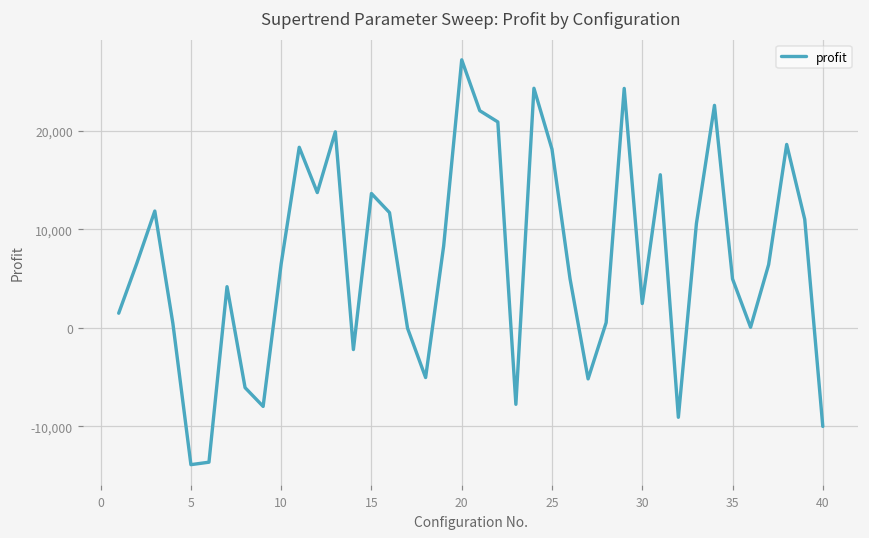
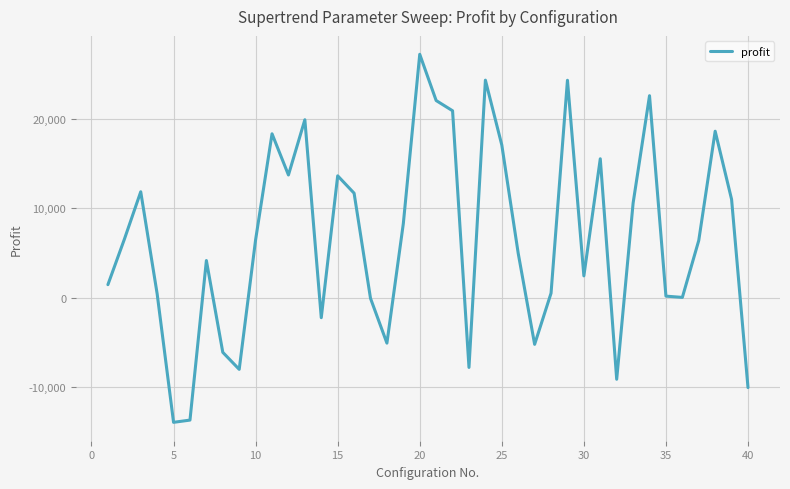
  {
    "5": "-14,000",
    "10": "7,000",
    "15": "14,000",
    "20": "27,000",
-   "25": "18,000",
+   "25": "17,000",
    "30": "2,000",
-   "35": "5,000",
+   "35": "0",
    "40": "-10,000"
  }
